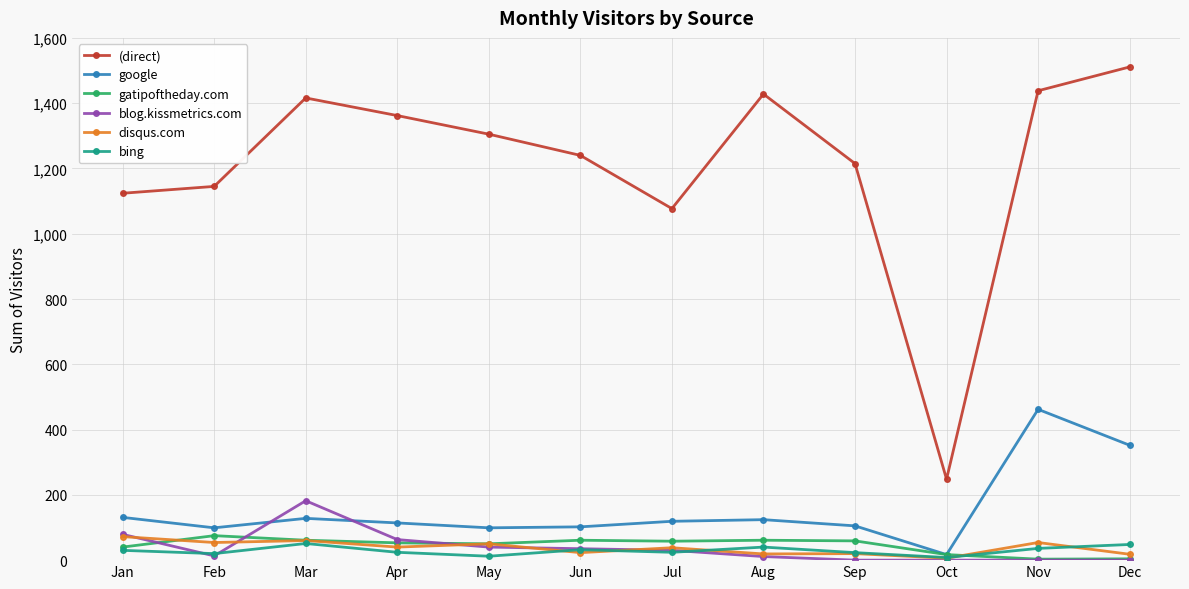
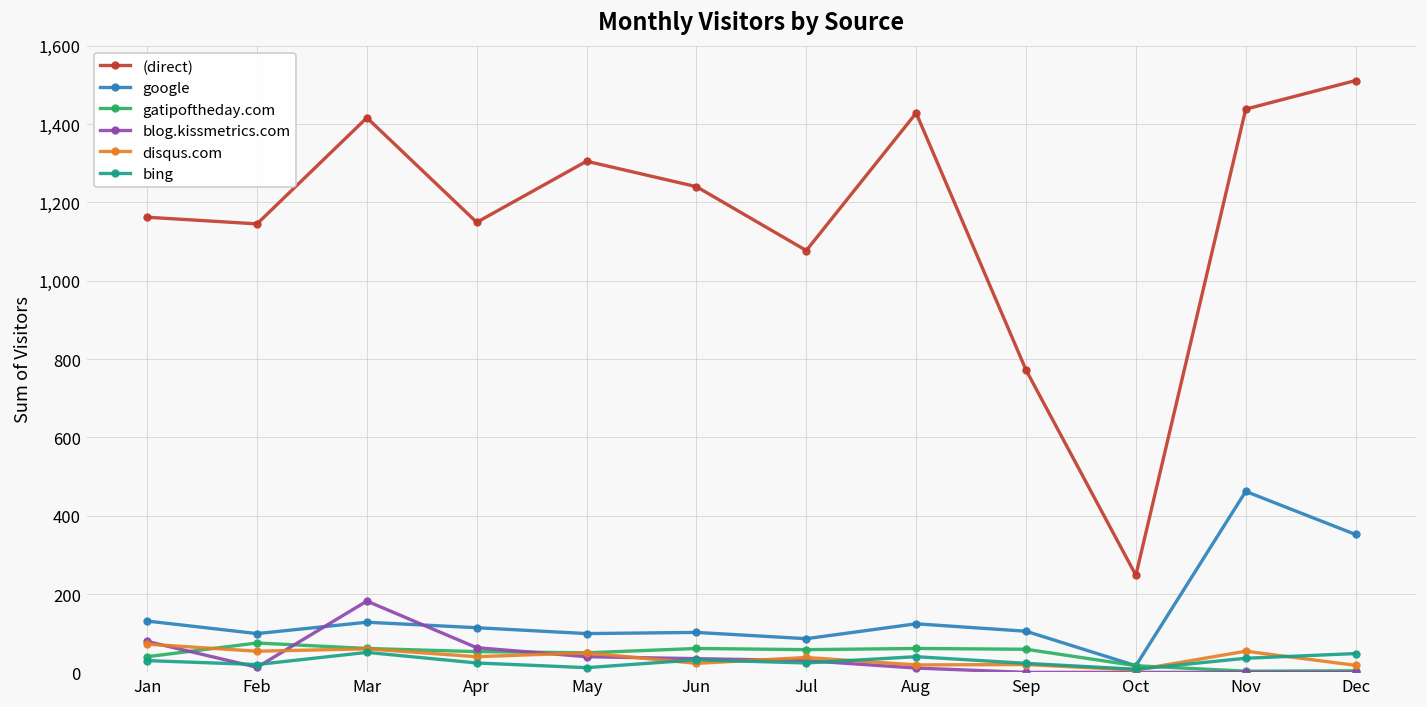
  {
    "(direct)": {
-     "Jan": "1,120",
+     "Jan": "1,160",
      "Feb": "1,150",
      "Mar": "1,420",
-     "Apr": "1,360",
+     "Apr": "1,150",
      "May": "1,310",
      "Jun": "1,240",
      "Jul": "1,080",
      "Aug": "1,430",
-     "Sep": "1,220",
+     "Sep": "770",
      "Oct": "250",
      "Nov": "1,440",
      "Dec": "1,510"
    },
    "google": {
      "Jan": "130",
      "Feb": "100",
      "Mar": "130",
      "Apr": "110",
      "May": "100",
      "Jun": "100",
-     "Jul": "120",
+     "Jul": "90",
      "Aug": "120",
      "Sep": "110",
      "Nov": "460",
      "Dec": "350"
    },
    "blog.kissmetrics.com": {
      "Mar": "180",
      "Apr": "60",
      "May": "40",
      "Aug": "10",
      "Sep": "0"
    },
    "disqus.com": {
      "Feb": "50",
      "Apr": "40",
      "Jun": "20",
      "Jul": "40",
      "Aug": "20",
      "Nov": "50",
      "Dec": "20"
    }
  }
